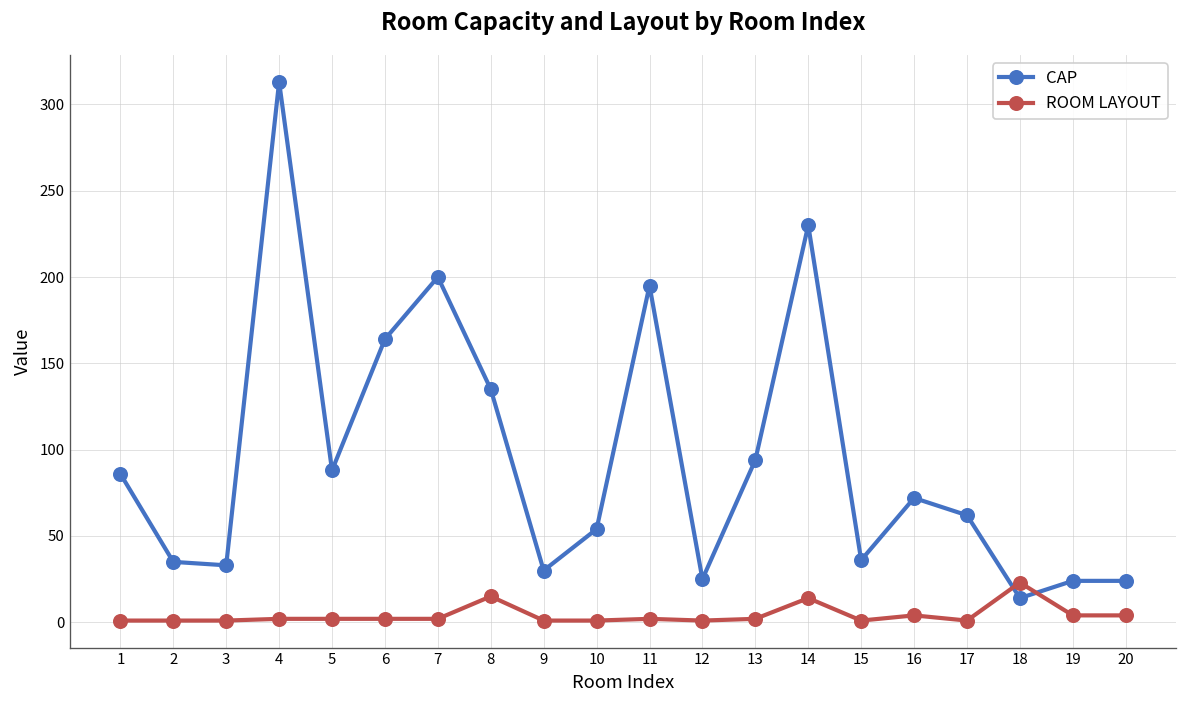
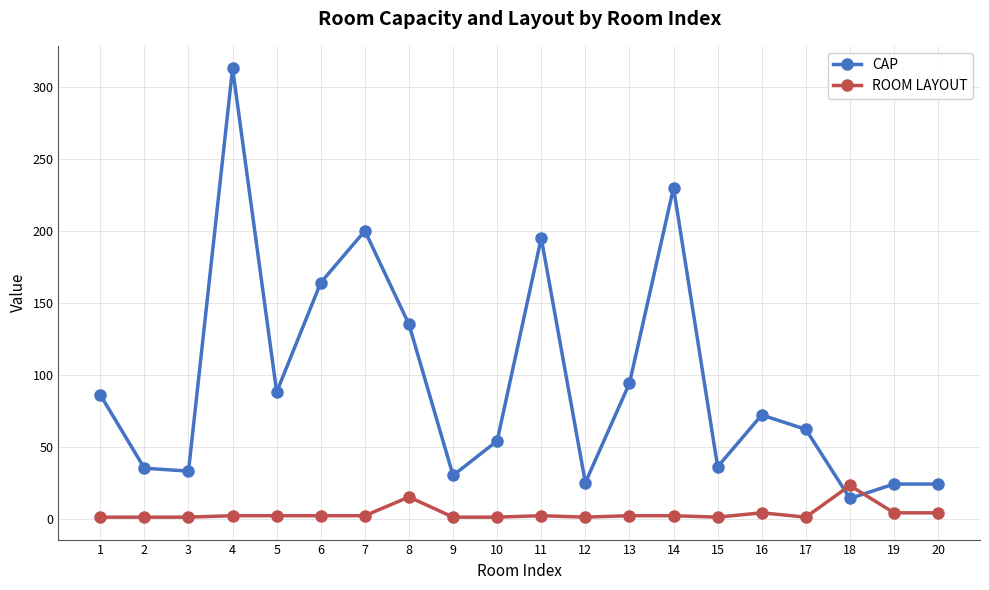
  {
    "CAP": {
      "1": 86,
      "2": 35,
      "3": 33,
      "4": 313,
      "5": 88,
      "6": 164,
      "7": 200,
      "8": 135,
      "9": 30,
      "10": 54,
      "11": 195,
      "12": 25,
      "13": 94,
      "14": 230,
      "15": 36,
      "16": 72,
      "17": 62,
      "18": 14,
      "19": 24,
      "20": 24
    },
    "ROOM LAYOUT": {
      "1": 1,
      "2": 1,
      "3": 1,
      "4": 2,
      "5": 2,
      "6": 2,
      "7": 2,
      "8": 15,
      "9": 1,
      "10": 1,
      "11": 2,
      "12": 1,
      "13": 2,
-     "14": 14,
+     "14": 2,
      "15": 1,
      "16": 4,
      "17": 1,
      "18": 23,
      "19": 4,
      "20": 4
    }
  }
